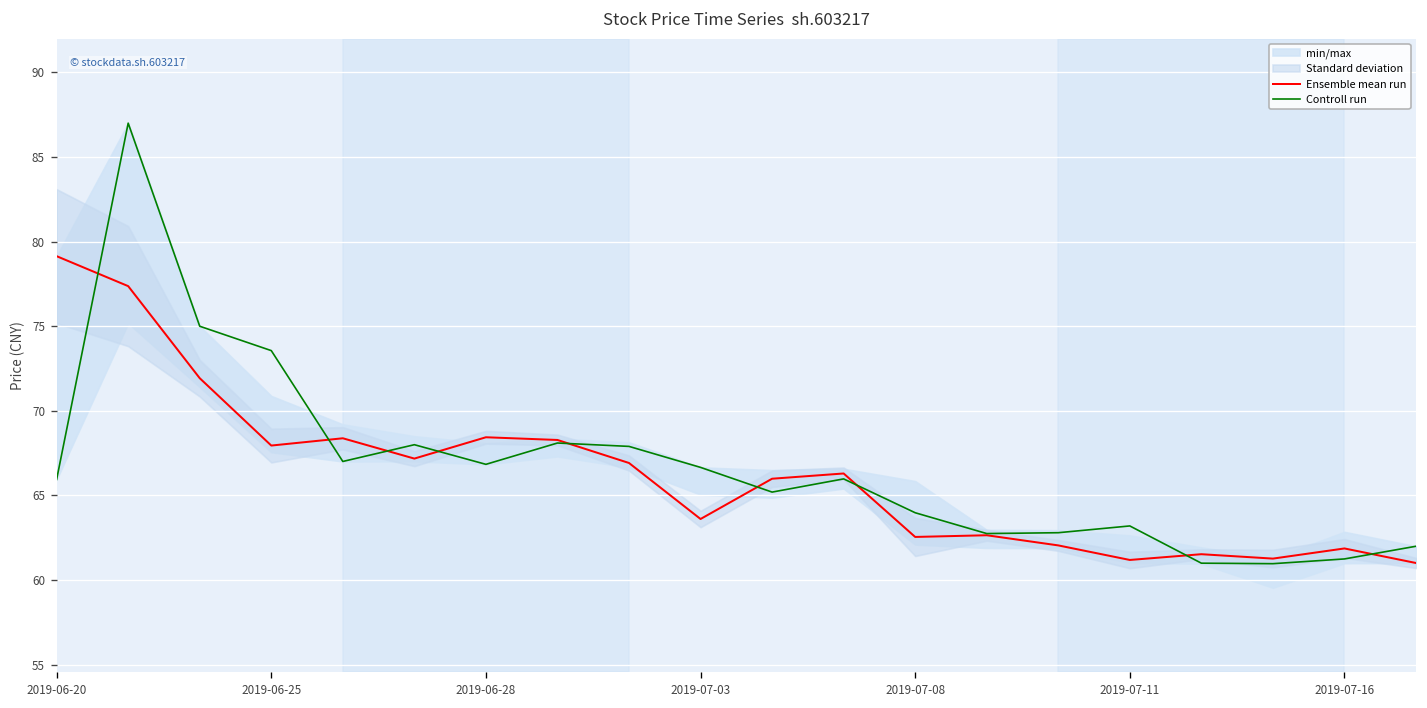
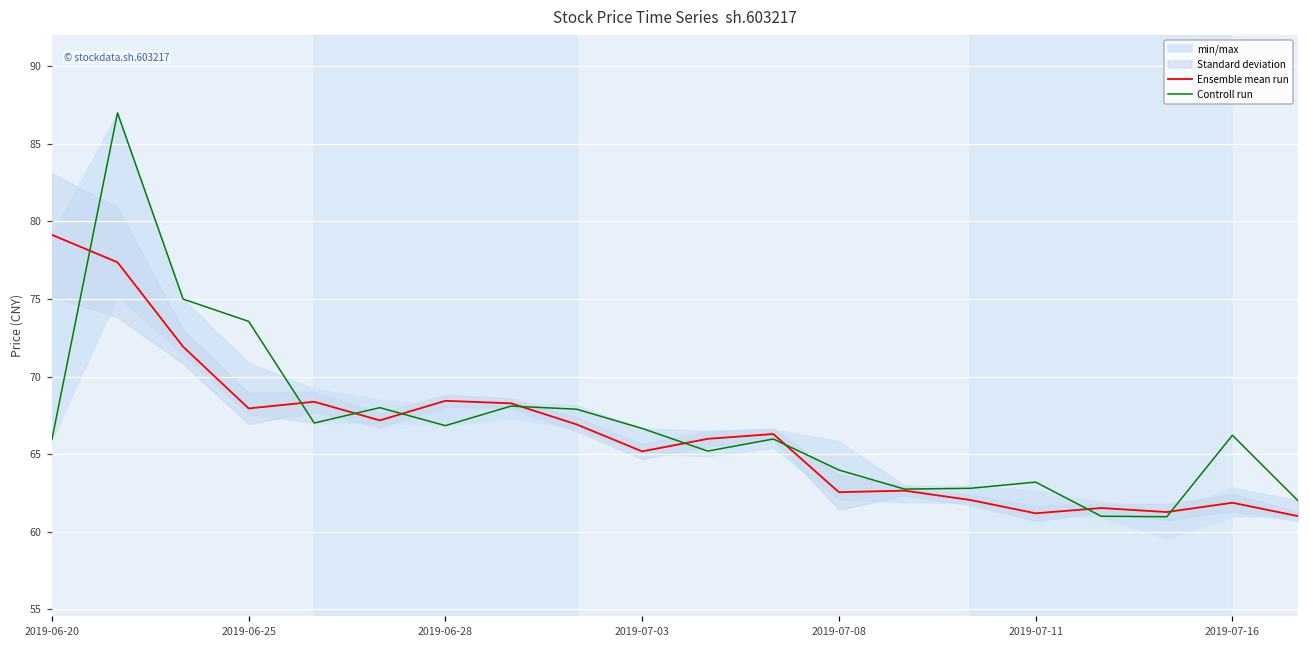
  {
    "Ensemble mean run": {
      "2019-06-25": 68.0,
      "2019-06-28": 68.4,
-     "2019-07-03": 63.6,
+     "2019-07-03": 65.2,
      "2019-07-08": 62.6,
      "2019-07-11": 61.2,
      "2019-07-16": 61.9
    },
    "Controll run": {
      "2019-06-20": 66.0,
      "2019-06-25": 73.6,
      "2019-06-28": 66.8,
      "2019-07-08": 64.0,
      "2019-07-11": 63.2,
-     "2019-07-16": 61.3
+     "2019-07-16": 66.2
    }
  }
